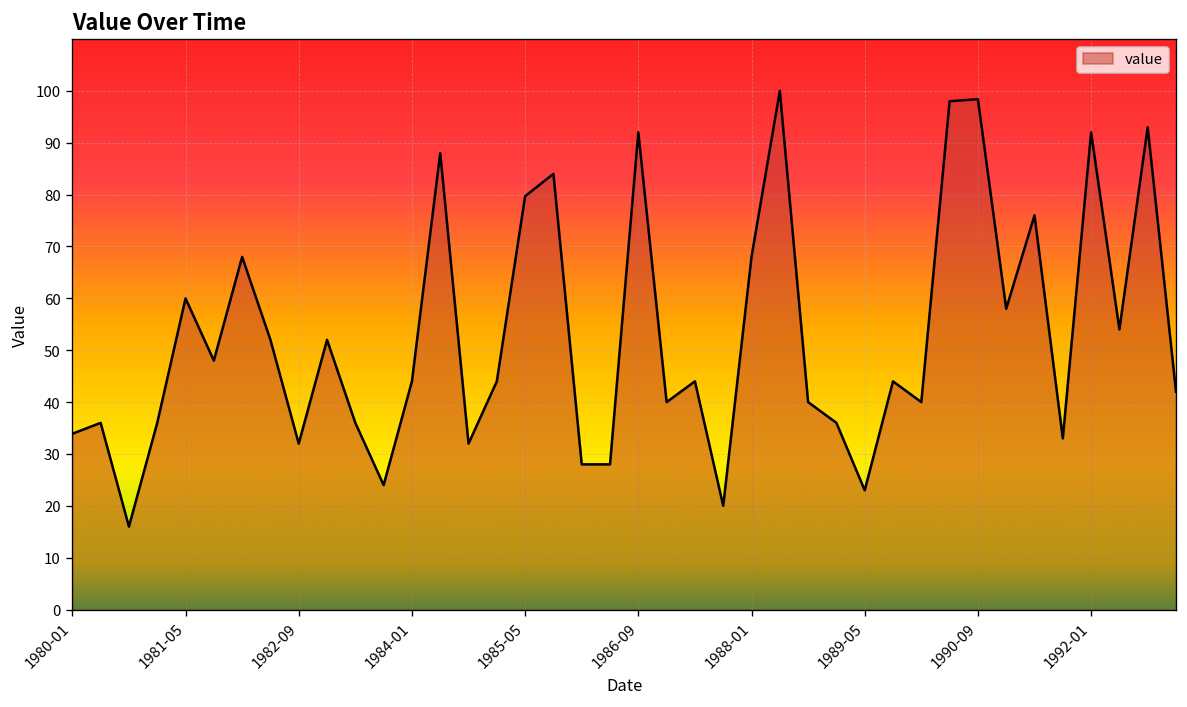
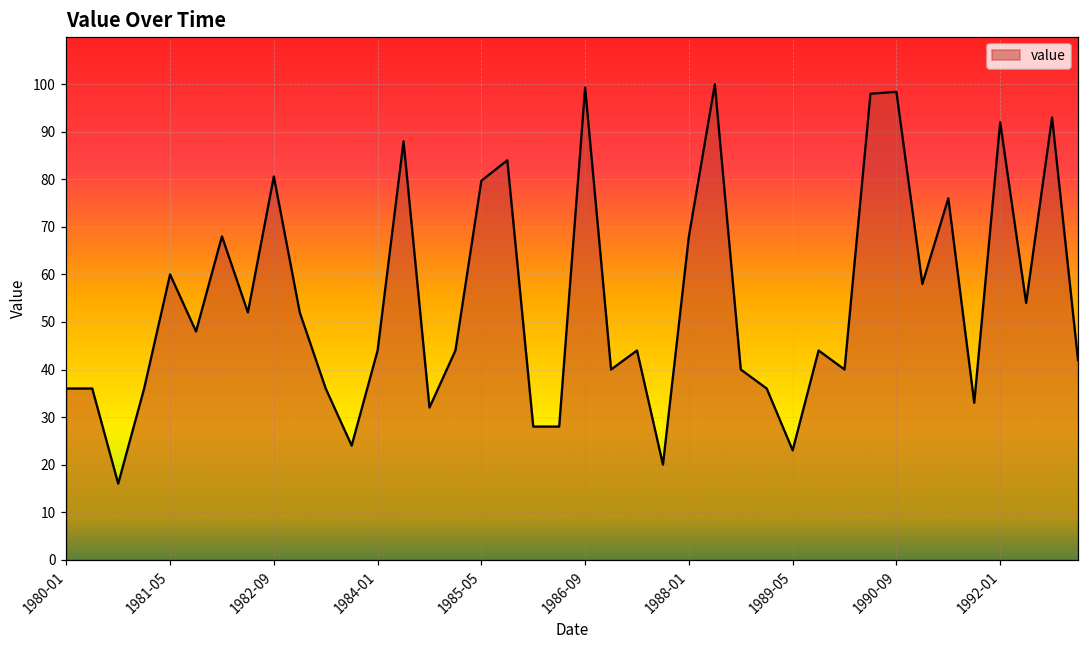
  {
-   "1980-01": 34,
+   "1980-01": 36,
    "1981-05": 60,
-   "1982-09": 32,
+   "1982-09": 81,
    "1984-01": 44,
    "1985-05": 80,
-   "1986-09": 92,
+   "1986-09": 99,
    "1988-01": 68,
    "1989-05": 23,
    "1990-09": 98,
    "1992-01": 92
  }
